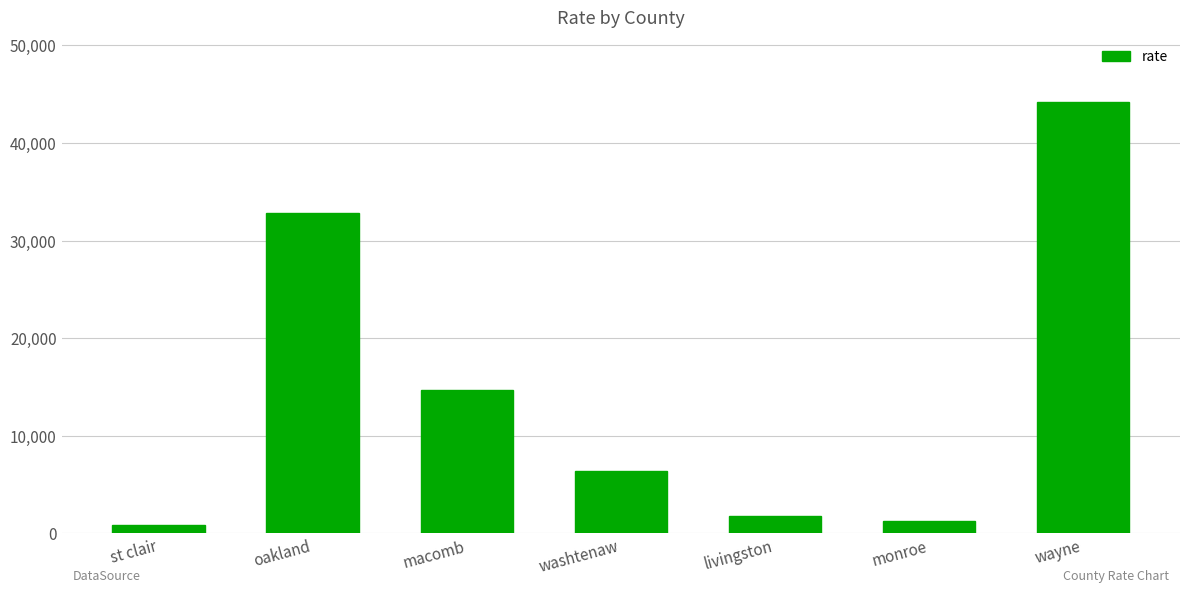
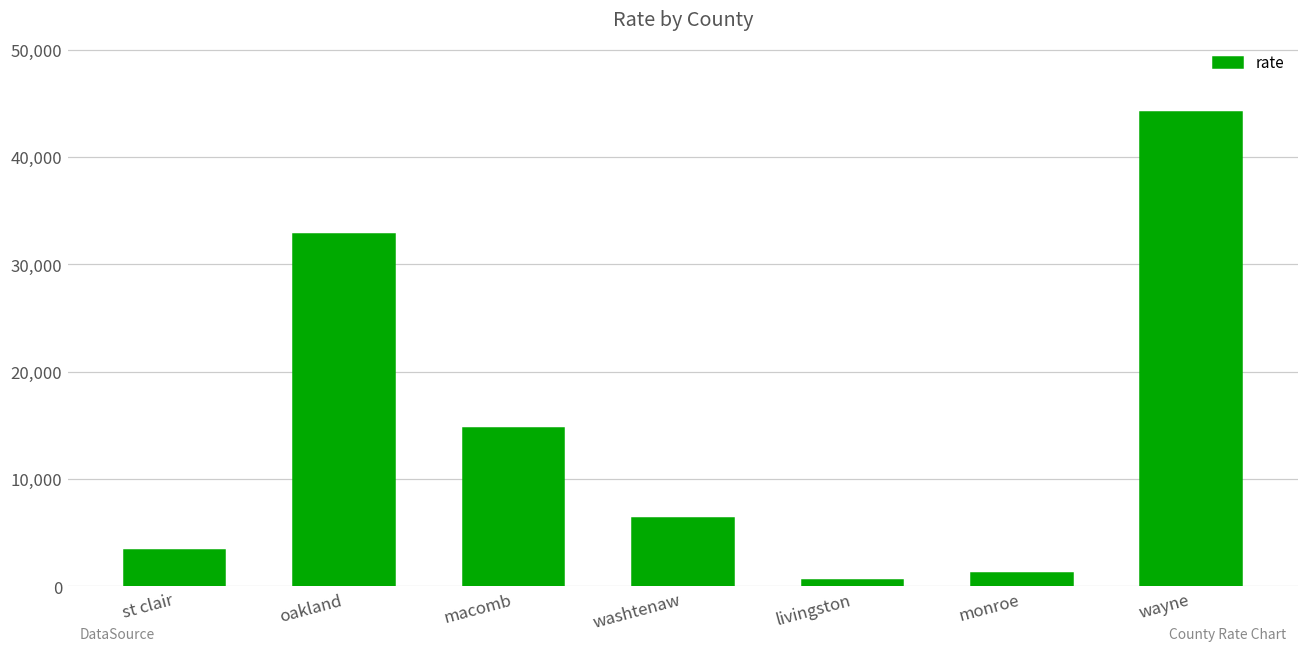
  {
-   "st clair": "1,000",
+   "st clair": "3,000",
    "oakland": "33,000",
    "macomb": "15,000",
    "washtenaw": "6,000",
-   "livingston": "2,000",
+   "livingston": "1,000",
    "monroe": "1,000",
    "wayne": "44,000"
  }
